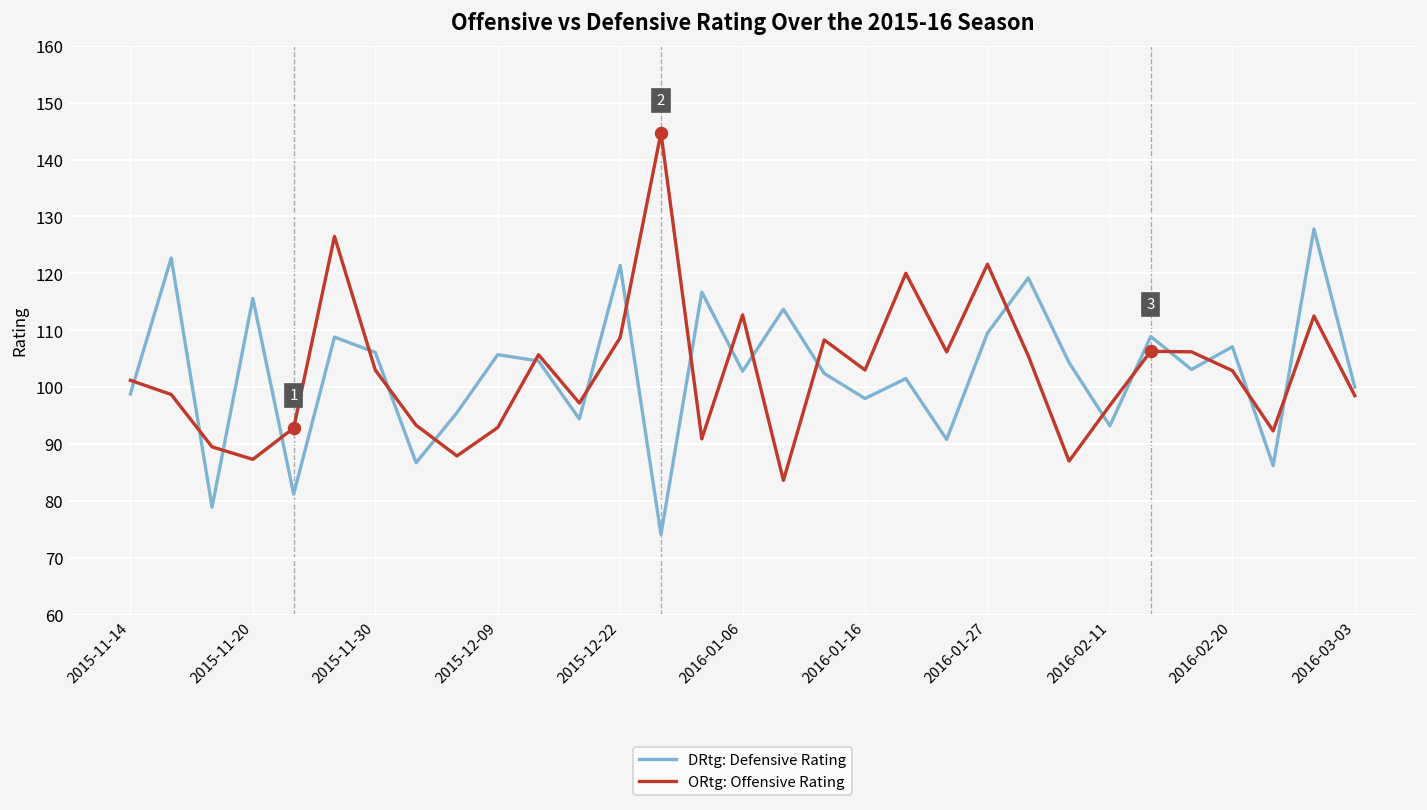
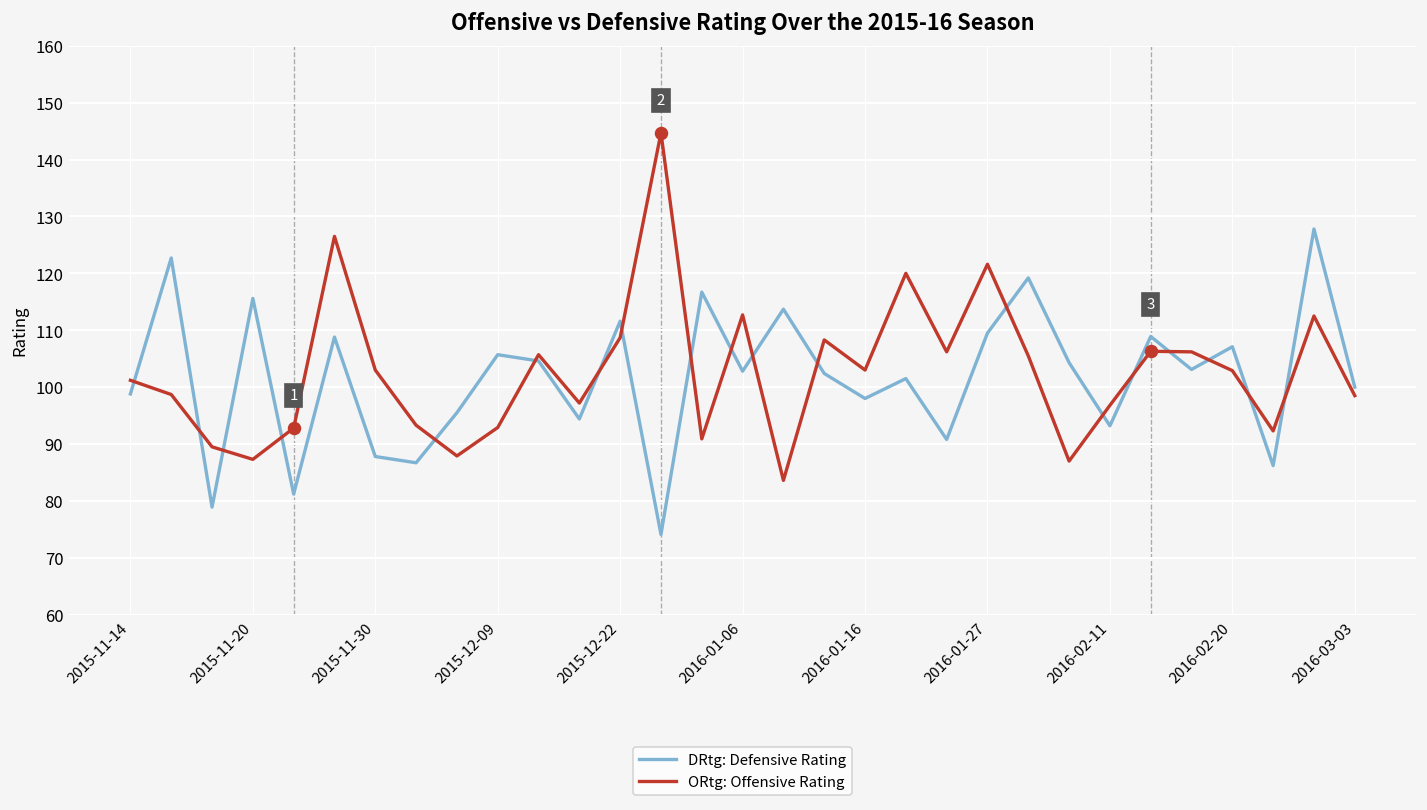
  {
    "DRtg: Defensive Rating": {
      "2015-11-14": 99,
      "2015-11-20": 116,
-     "2015-11-30": 106,
+     "2015-11-30": 88,
      "2015-12-09": 106,
-     "2015-12-22": 121,
+     "2015-12-22": 112,
      "2016-01-06": 103,
      "2016-01-16": 98,
      "2016-01-27": 110,
      "2016-02-11": 93,
      "2016-02-20": 107,
      "2016-03-03": 100
    }
  }
